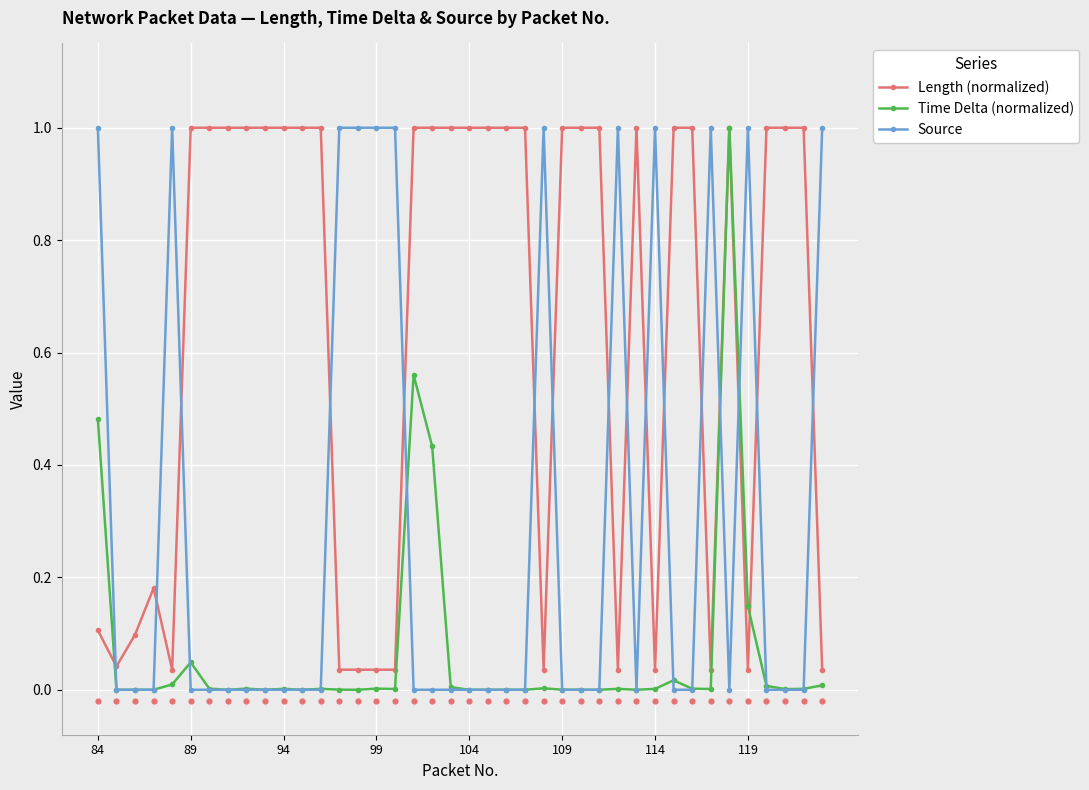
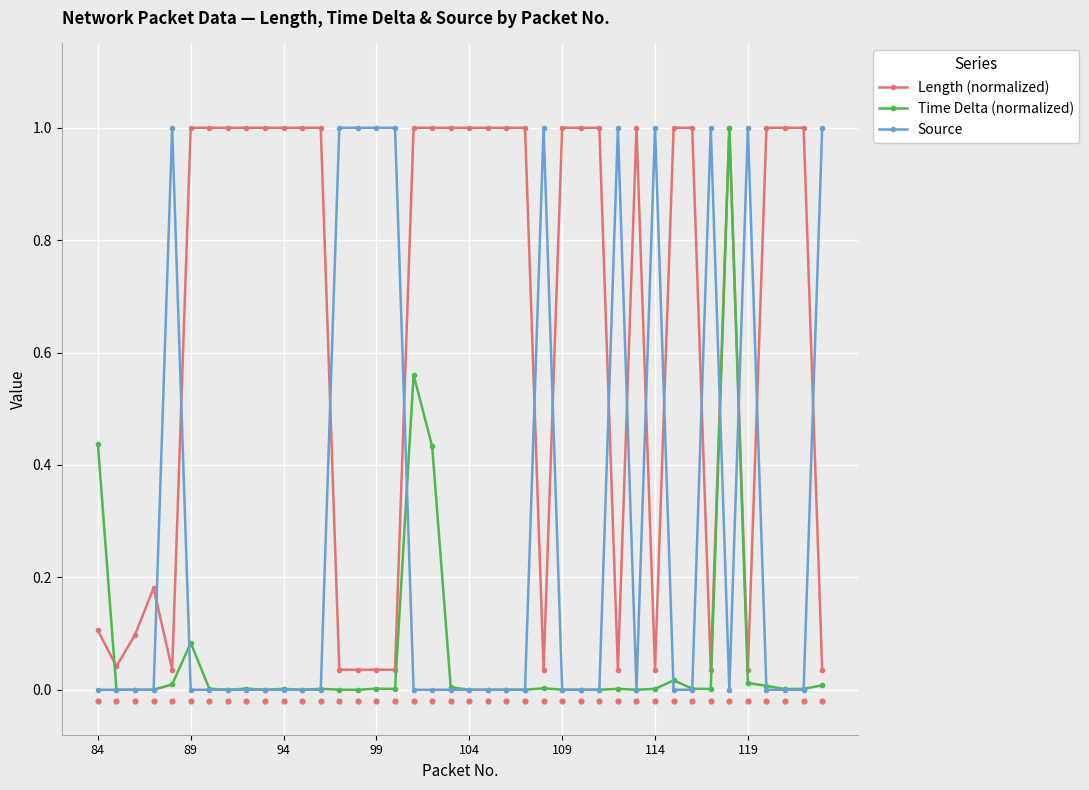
  {
    "Time Delta (normalized)": {
-     "84": 0.48,
-     "89": 0.05,
+     "84": 0.44,
+     "89": 0.08,
      "99": 0.00,
      "114": 0.00,
-     "119": 0.15
+     "119": 0.01
    },
    "Source": {
-     "84": 1,
+     "84": 0,
      "89": 0,
      "99": 1,
      "114": 1,
      "119": 1
    }
  }
